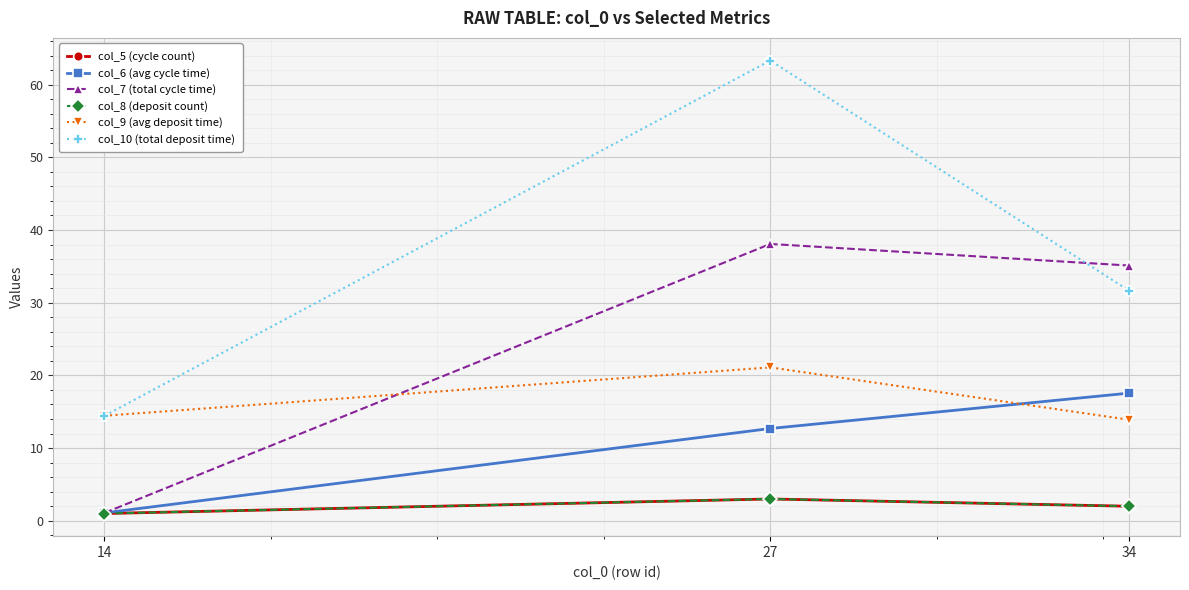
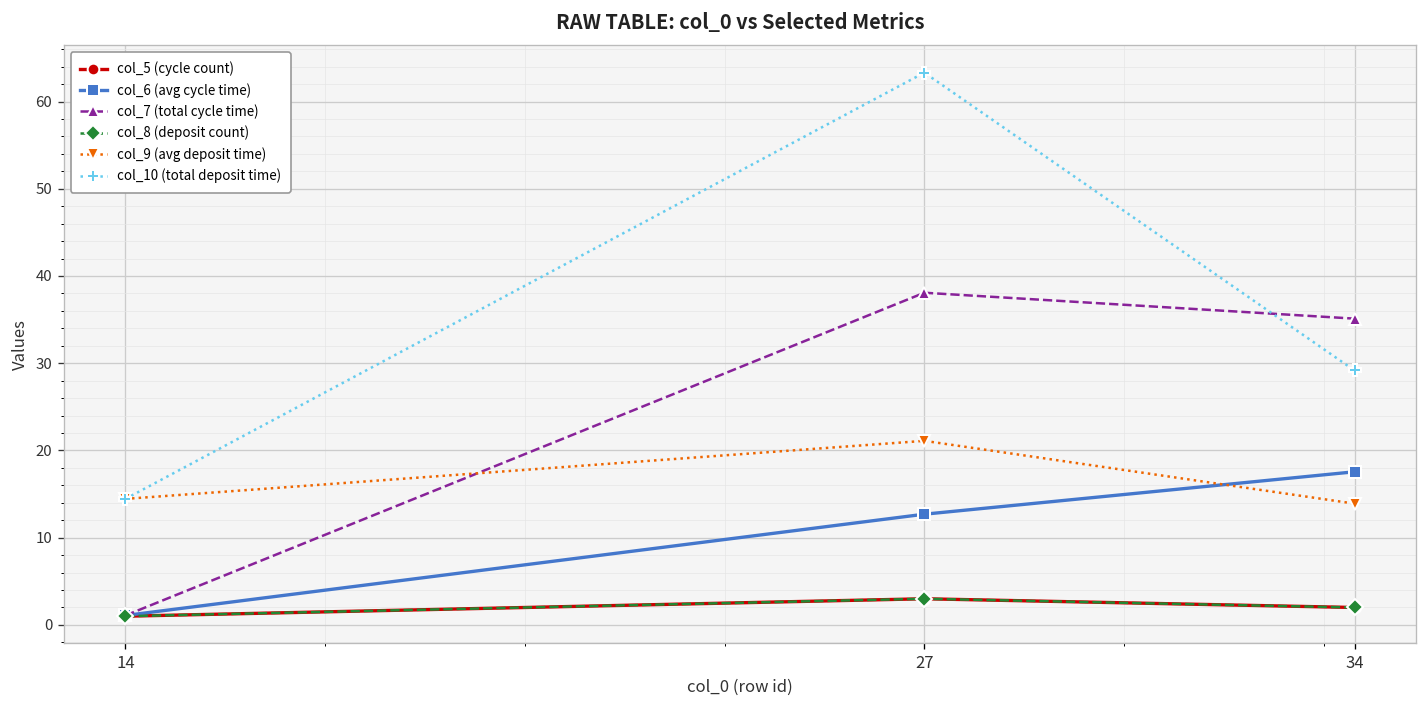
  {
    "col_8 (deposit count)": {
      "27": 3,
      "34": 2
    },
    "col_6 (avg cycle time)": {
      "27": 13,
      "34": 18
    },
    "col_7 (total cycle time)": {
      "27": 38,
      "34": 35
    },
    "col_9 (avg deposit time)": {
      "27": 21,
      "34": 14
    },
    "col_10 (total deposit time)": {
      "27": 63,
-     "34": 32
+     "34": 29
    }
  }
